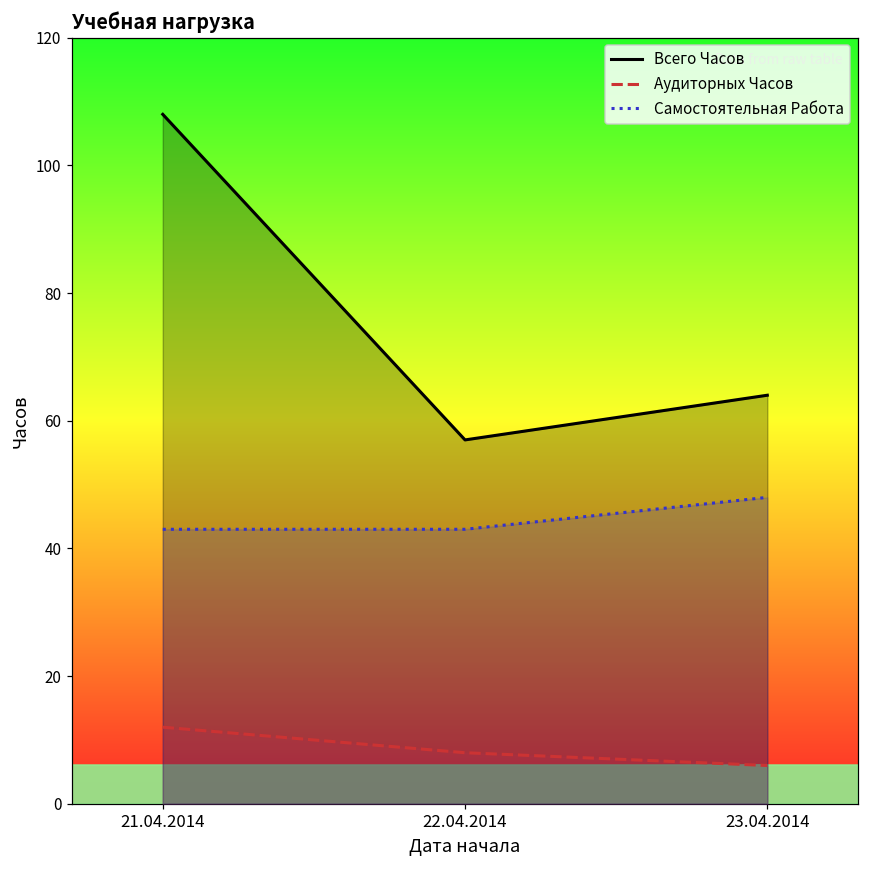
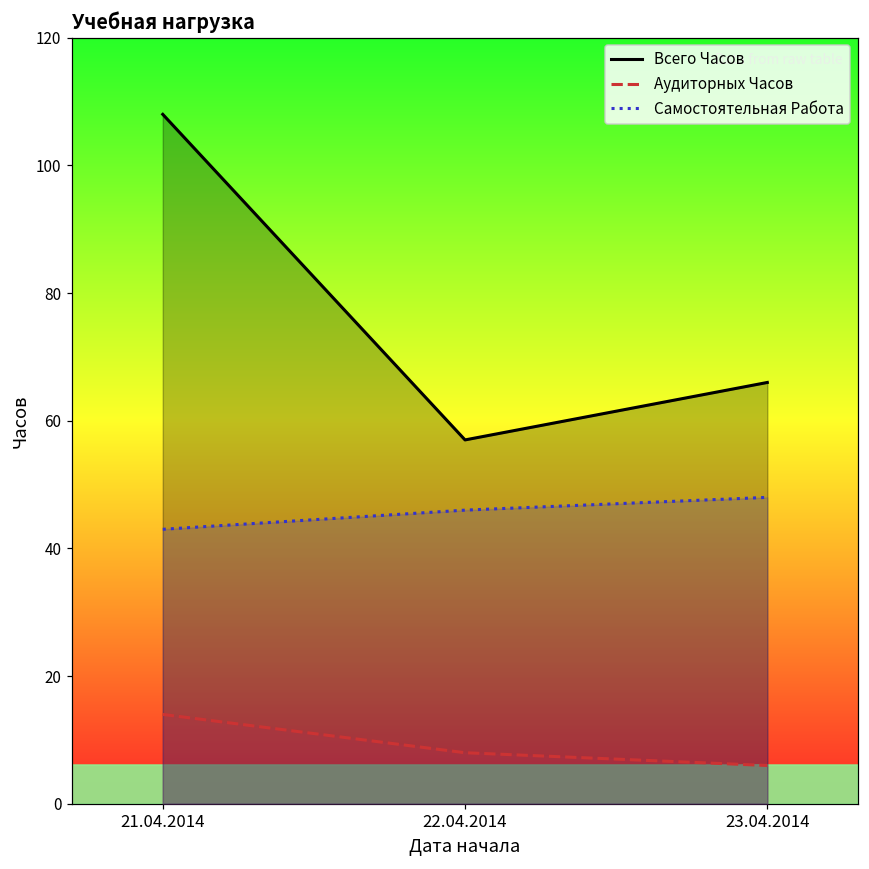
  {
    "Всего Часов": {
      "21.04.2014": 108,
      "22.04.2014": 57,
-     "23.04.2014": 64
+     "23.04.2014": 66
    },
    "Аудиторных Часов": {
-     "21.04.2014": 12,
+     "21.04.2014": 14,
      "22.04.2014": 8
    },
    "Самостоятельная Работа": {
      "21.04.2014": 43,
-     "22.04.2014": 43,
+     "22.04.2014": 46,
      "23.04.2014": 48
    }
  }
